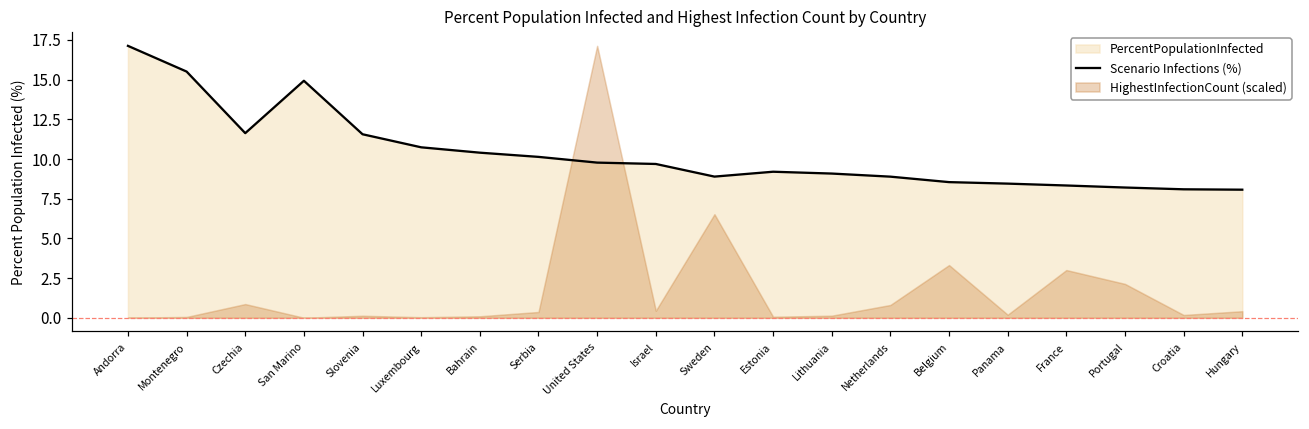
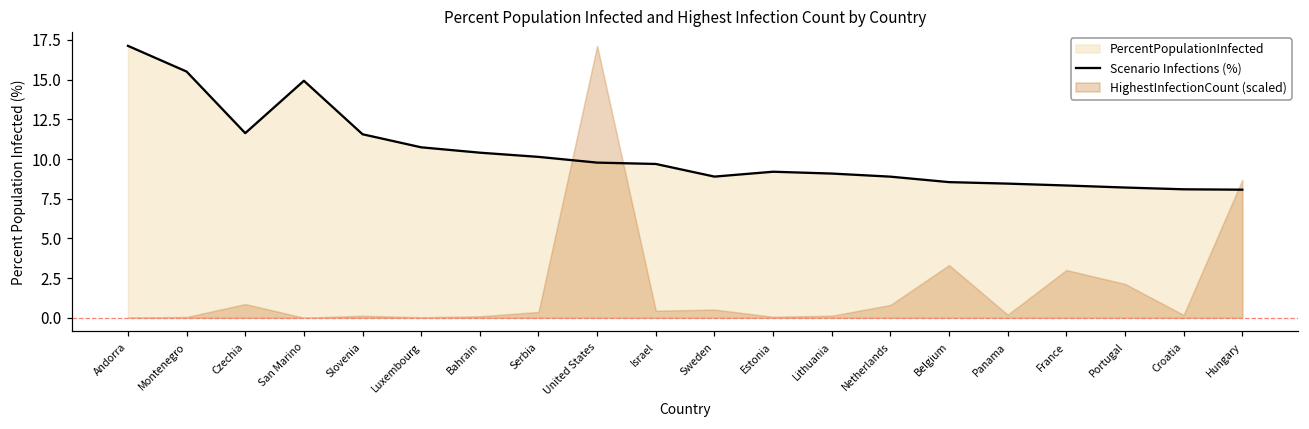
  {
    "PercentPopulationInfected": {
      "Andorra": 17.1,
      "Montenegro": 15.5,
      "Czechia": 11.6,
      "San Marino": 14.9,
      "Slovenia": 11.6,
      "Luxembourg": 10.7,
      "Bahrain": 10.4,
      "Serbia": 10.1,
      "United States": 9.8,
      "Israel": 9.7,
      "Sweden": 8.9,
      "Estonia": 9.2,
      "Lithuania": 9.1,
      "Netherlands": 8.9,
      "Belgium": 8.5,
      "Panama": 8.4,
      "France": 8.3,
      "Portugal": 8.2,
      "Croatia": 8.1,
      "Hungary": 8.1
    },
    "HighestInfectionCount (scaled)": {
      "Czechia": 0.9,
      "Serbia": 0.4,
      "United States": 17.1,
      "Israel": 0.4,
-     "Sweden": 6.5,
+     "Sweden": 0.5,
      "Netherlands": 0.8,
      "Belgium": 3.3,
      "Panama": 0.2,
      "France": 3.0,
      "Portugal": 2.1,
      "Croatia": 0.2,
-     "Hungary": 0.4
+     "Hungary": 8.7
    }
  }
